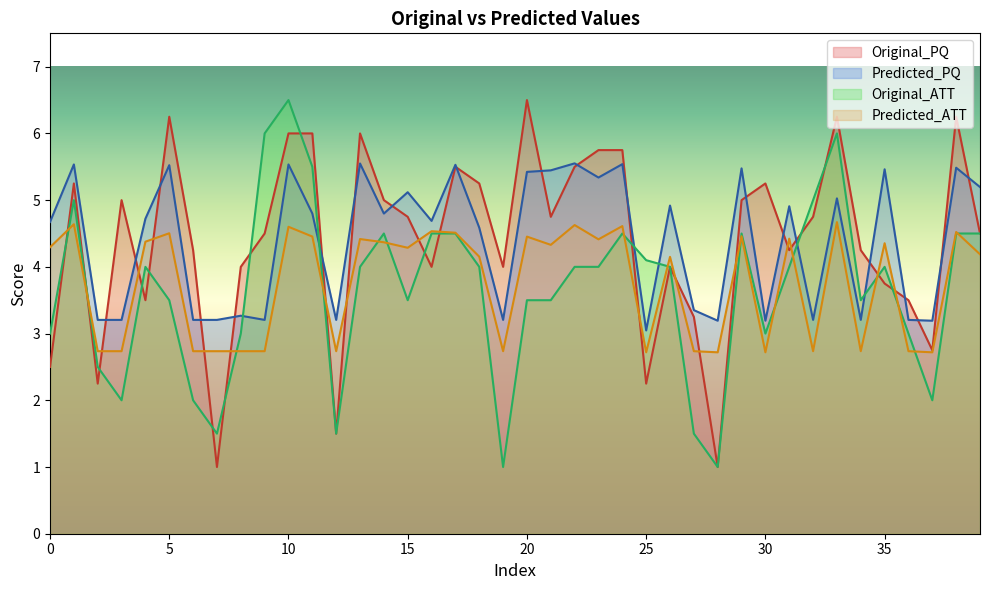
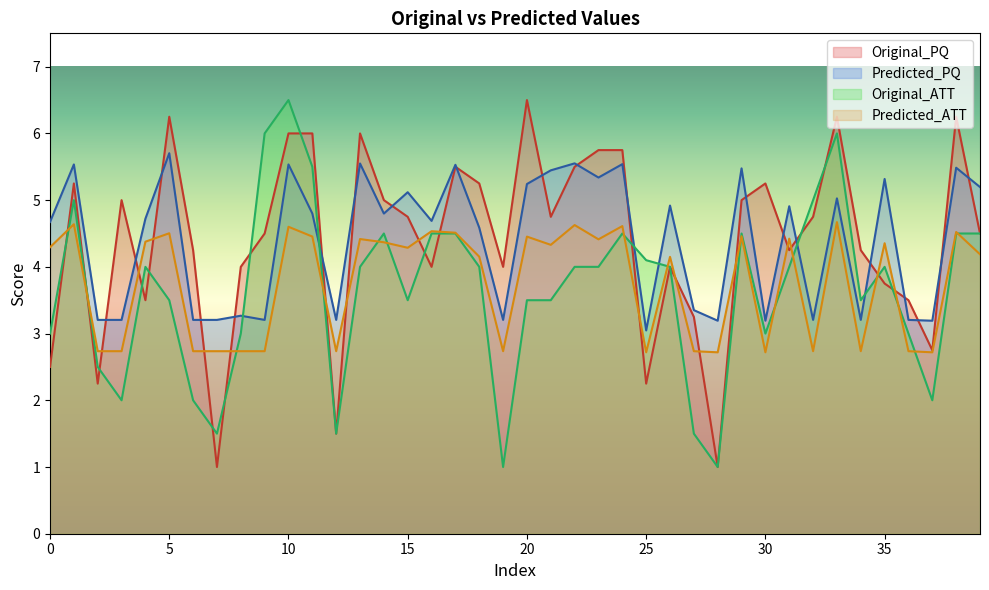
  {
    "Predicted_PQ": {
      "0": 4.7,
-     "5": 5.5,
+     "5": 5.7,
      "10": 5.5,
      "15": 5.1,
-     "20": 5.4,
+     "20": 5.2,
      "25": 3.0,
      "30": 3.2,
-     "35": 5.5
+     "35": 5.3
    },
    "Original_ATT": {
      "0": 3.0,
      "5": 3.5,
      "10": 6.5,
      "15": 3.5,
      "20": 3.5,
      "25": 4.1,
      "30": 3.0,
      "35": 4.0
    }
  }
